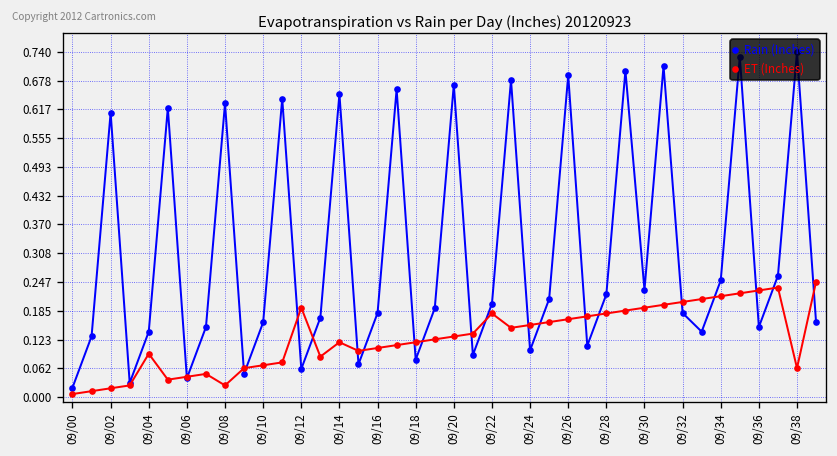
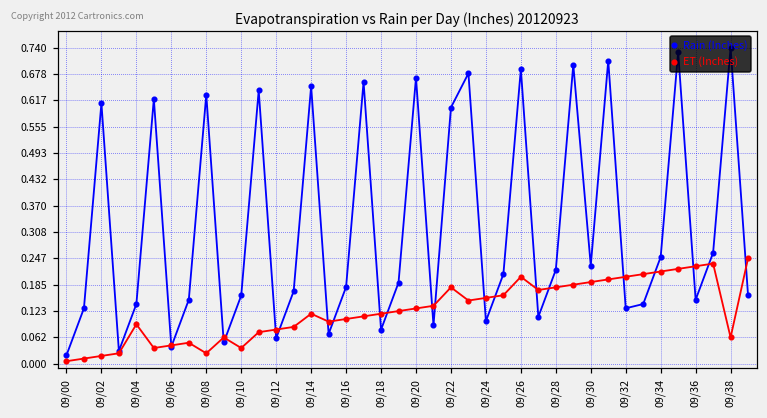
  {
    "Rain (Inches)": {
      "09/00": 0.02,
      "09/02": 0.61,
      "09/04": 0.14,
      "09/08": 0.63,
      "09/10": 0.16,
      "09/12": 0.06,
      "09/14": 0.65,
      "09/16": 0.18,
      "09/18": 0.08,
      "09/20": 0.67,
-     "09/22": 0.20,
+     "09/22": 0.60,
      "09/24": 0.10,
      "09/26": 0.69,
      "09/28": 0.22,
      "09/30": 0.23,
-     "09/32": 0.18,
+     "09/32": 0.13,
      "09/34": 0.25,
      "09/36": 0.15
    },
    "ET (Inches)": {
      "09/00": 0.01,
      "09/02": 0.02,
      "09/04": 0.09,
      "09/08": 0.02,
-     "09/10": 0.07,
-     "09/12": 0.19,
+     "09/10": 0.04,
+     "09/12": 0.08,
      "09/14": 0.12,
      "09/16": 0.10,
      "09/18": 0.12,
      "09/20": 0.13,
      "09/22": 0.18,
      "09/24": 0.15,
-     "09/26": 0.17,
+     "09/26": 0.20,
      "09/28": 0.18,
      "09/30": 0.19,
      "09/32": 0.20,
      "09/34": 0.22,
      "09/36": 0.23,
      "09/38": 0.06
    }
  }
